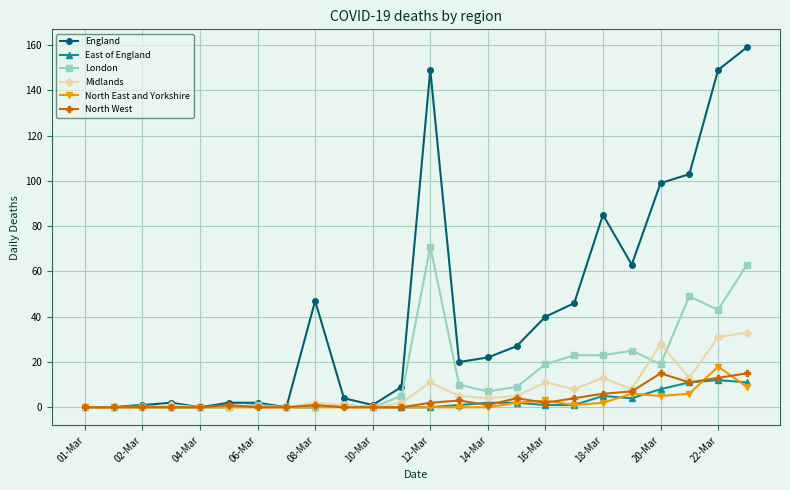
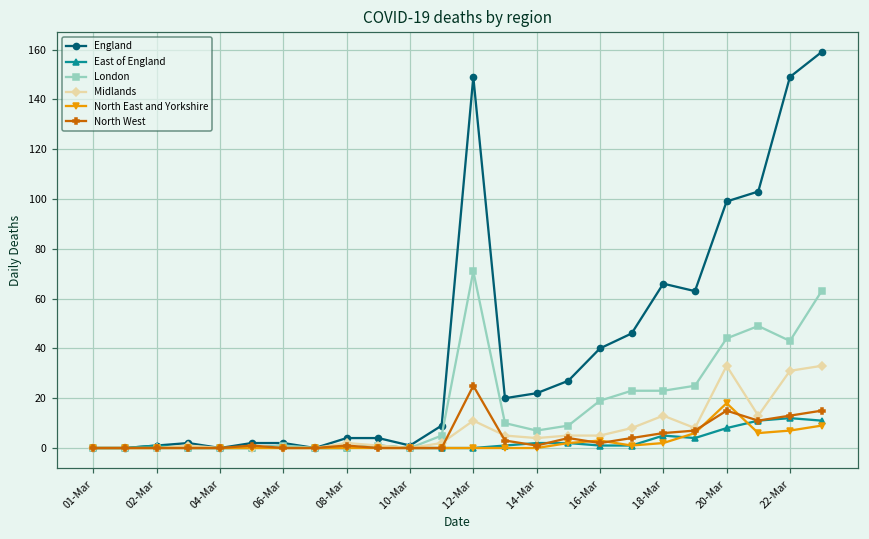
  {
    "England": {
-     "08-Mar": 47,
+     "08-Mar": 4,
      "12-Mar": 149,
      "14-Mar": 22,
      "16-Mar": 40,
-     "18-Mar": 85,
+     "18-Mar": 66,
      "20-Mar": 99,
      "22-Mar": 149
    },
    "East of England": {
      "20-Mar": 8
    },
    "London": {
      "12-Mar": 71,
      "14-Mar": 7,
      "16-Mar": 19,
      "18-Mar": 23,
-     "20-Mar": 19,
+     "20-Mar": 44,
      "22-Mar": 43
    },
    "Midlands": {
      "12-Mar": 11,
      "14-Mar": 4,
-     "16-Mar": 11,
+     "16-Mar": 5,
      "18-Mar": 13,
-     "20-Mar": 28,
+     "20-Mar": 33,
      "22-Mar": 31
    },
    "North East and Yorkshire": {
      "18-Mar": 2,
-     "20-Mar": 5,
-     "22-Mar": 18
+     "20-Mar": 18,
+     "22-Mar": 7
    },
    "North West": {
-     "12-Mar": 2,
+     "12-Mar": 25,
      "20-Mar": 15
    }
  }
